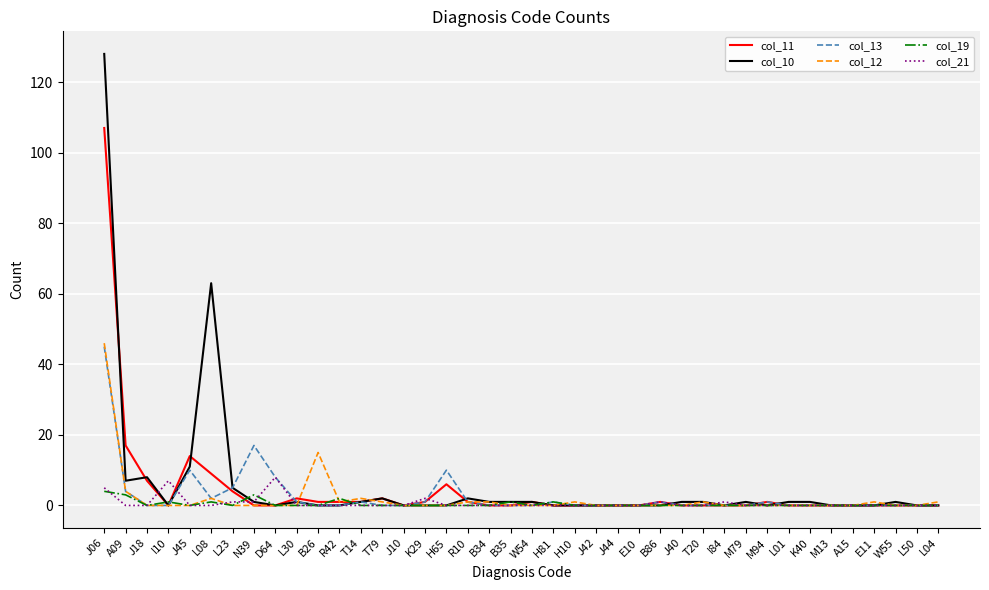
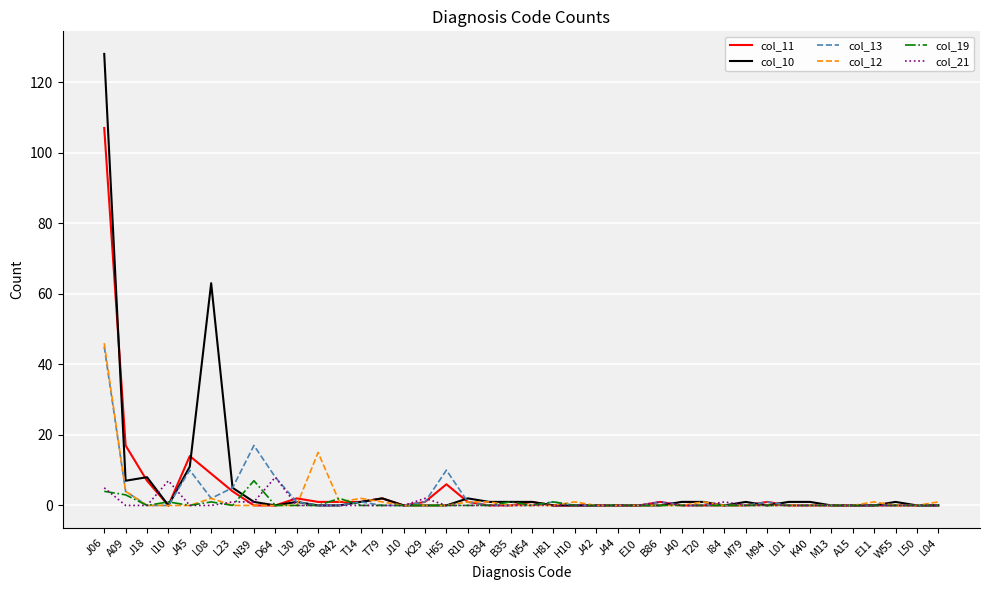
  {
    "col_11": {
      "J06": 107,
      "A09": 17,
      "J18": 7,
      "J45": 14,
      "L08": 9,
      "L23": 4,
      "L30": 2,
      "B26": 1,
      "H65": 6
    },
    "col_10": {
      "J06": 128,
      "A09": 7,
      "J18": 8,
      "J45": 11,
      "L08": 63,
      "R10": 2,
      "J40": 1,
      "M79": 1,
      "L01": 1,
      "K40": 1,
      "W55": 1
    },
    "col_13": {
      "J06": 45,
      "J45": 10,
      "N39": 17,
      "H65": 10
    },
    "col_12": {
      "J06": 46,
      "B26": 15,
      "T14": 2,
      "T79": 1,
      "H10": 1,
      "E11": 1,
      "L04": 1
    },
    "col_19": {
      "J06": 4,
      "A09": 3,
      "I10": 1,
      "L08": 1,
-     "N39": 3,
+     "N39": 7,
      "R42": 2
    },
    "col_21": {
      "J06": 5,
      "A09": 0,
      "I10": 7,
      "L08": 0,
      "L23": 1,
      "K29": 2,
      "I84": 1
    }
  }
